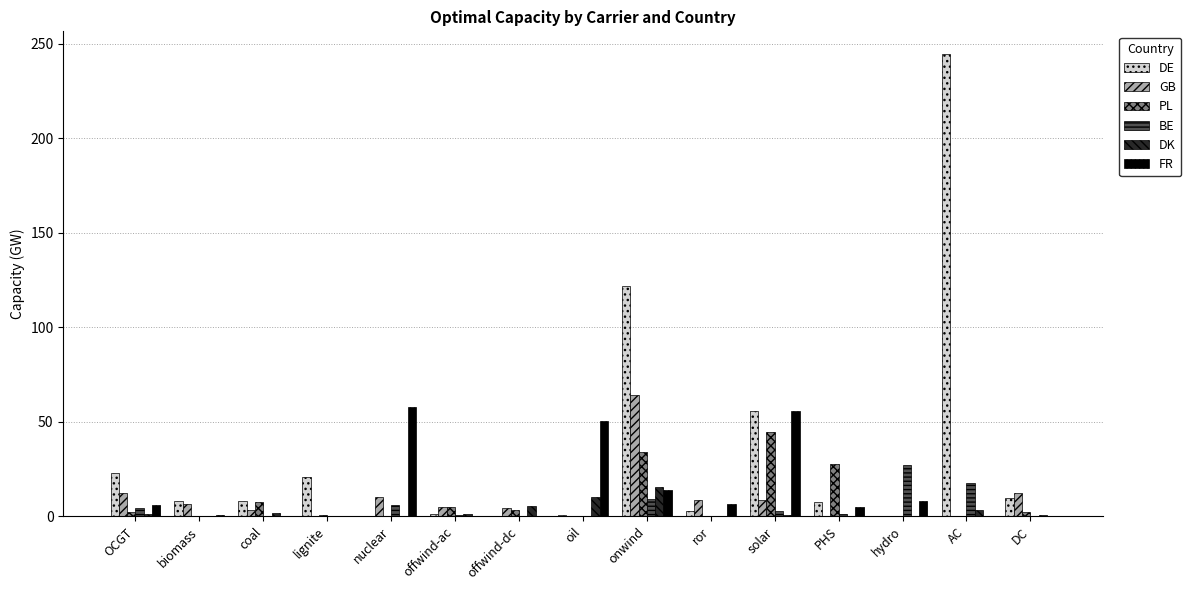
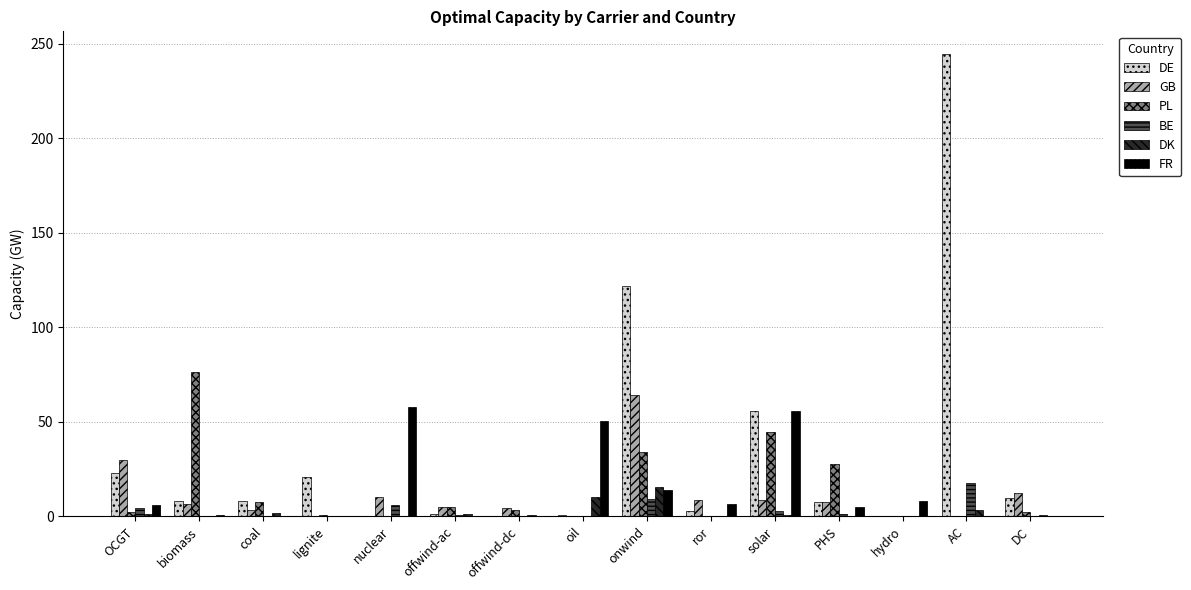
  {
    "DE": {
      "OCGT": 23,
      "biomass": 8,
      "coal": 8,
      "lignite": 21,
      "nuclear": 0,
      "offwind-ac": 1,
      "onwind": 122,
      "ror": 3,
      "solar": 56,
      "PHS": 8,
      "AC": 244,
      "DC": 9
    },
    "GB": {
-     "OCGT": 12,
+     "OCGT": 30,
      "biomass": 7,
      "coal": 3,
      "lignite": 0,
      "nuclear": 10,
      "offwind-ac": 5,
      "offwind-dc": 5,
      "oil": 0,
      "onwind": 64,
      "ror": 9,
      "solar": 8,
-     "PHS": 0,
+     "PHS": 8,
      "AC": 0,
      "DC": 12
    },
    "PL": {
      "OCGT": 2,
-     "biomass": 0,
+     "biomass": 77,
      "coal": 8,
      "nuclear": 0,
      "offwind-ac": 5,
      "offwind-dc": 4,
      "onwind": 34,
      "solar": 44,
      "PHS": 28,
      "AC": 0,
      "DC": 3
    },
    "BE": {
      "OCGT": 5,
      "coal": 0,
      "lignite": 0,
      "nuclear": 6,
      "offwind-dc": 0,
      "onwind": 9,
      "solar": 3,
-     "hydro": 27,
+     "hydro": 0,
      "AC": 18,
      "DC": 0
    },
    "DK": {
      "coal": 2,
      "lignite": 0,
      "nuclear": 0,
-     "offwind-dc": 6,
+     "offwind-dc": 1,
      "oil": 10,
      "onwind": 15,
      "ror": 0,
      "PHS": 0,
      "hydro": 0,
      "AC": 3
    },
    "FR": {
      "OCGT": 6,
      "coal": 0,
      "lignite": 0,
      "nuclear": 58,
      "offwind-ac": 0,
      "offwind-dc": 0,
      "oil": 50,
      "onwind": 14,
      "ror": 7,
      "solar": 56,
      "PHS": 5,
      "hydro": 8,
      "AC": 0,
      "DC": 0
    }
  }
